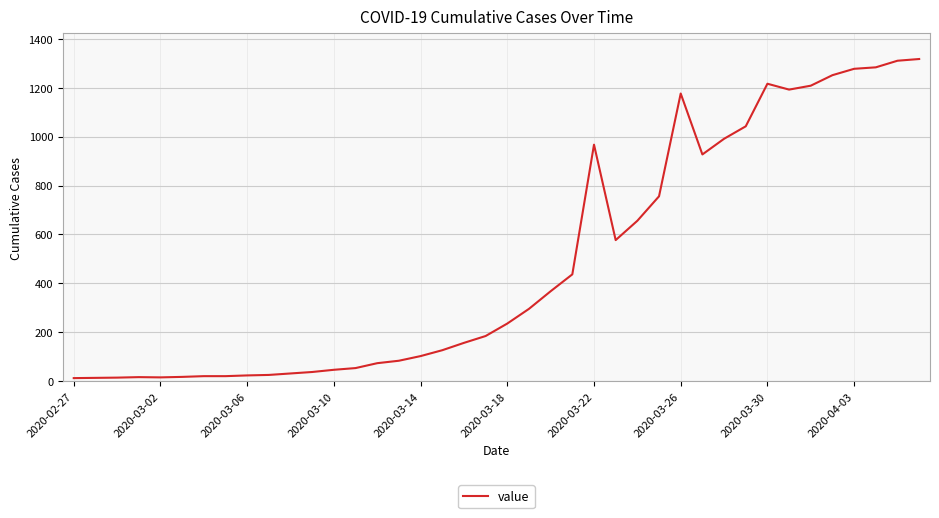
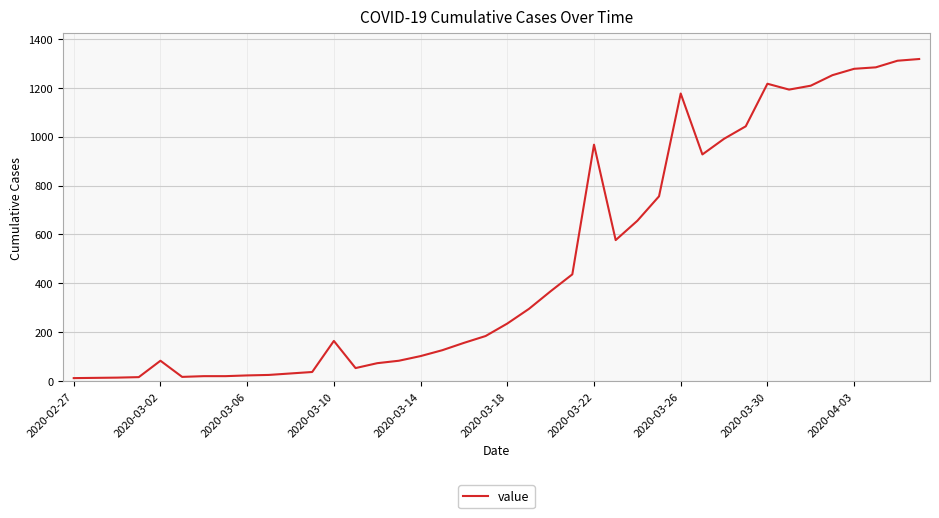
  {
    "2020-02-27": 10,
-   "2020-03-02": 20,
+   "2020-03-02": 80,
    "2020-03-06": 20,
-   "2020-03-10": 50,
+   "2020-03-10": 170,
    "2020-03-14": 100,
    "2020-03-18": 240,
    "2020-03-22": 970,
    "2020-03-26": 1180,
    "2020-03-30": 1220,
    "2020-04-03": 1280
  }
